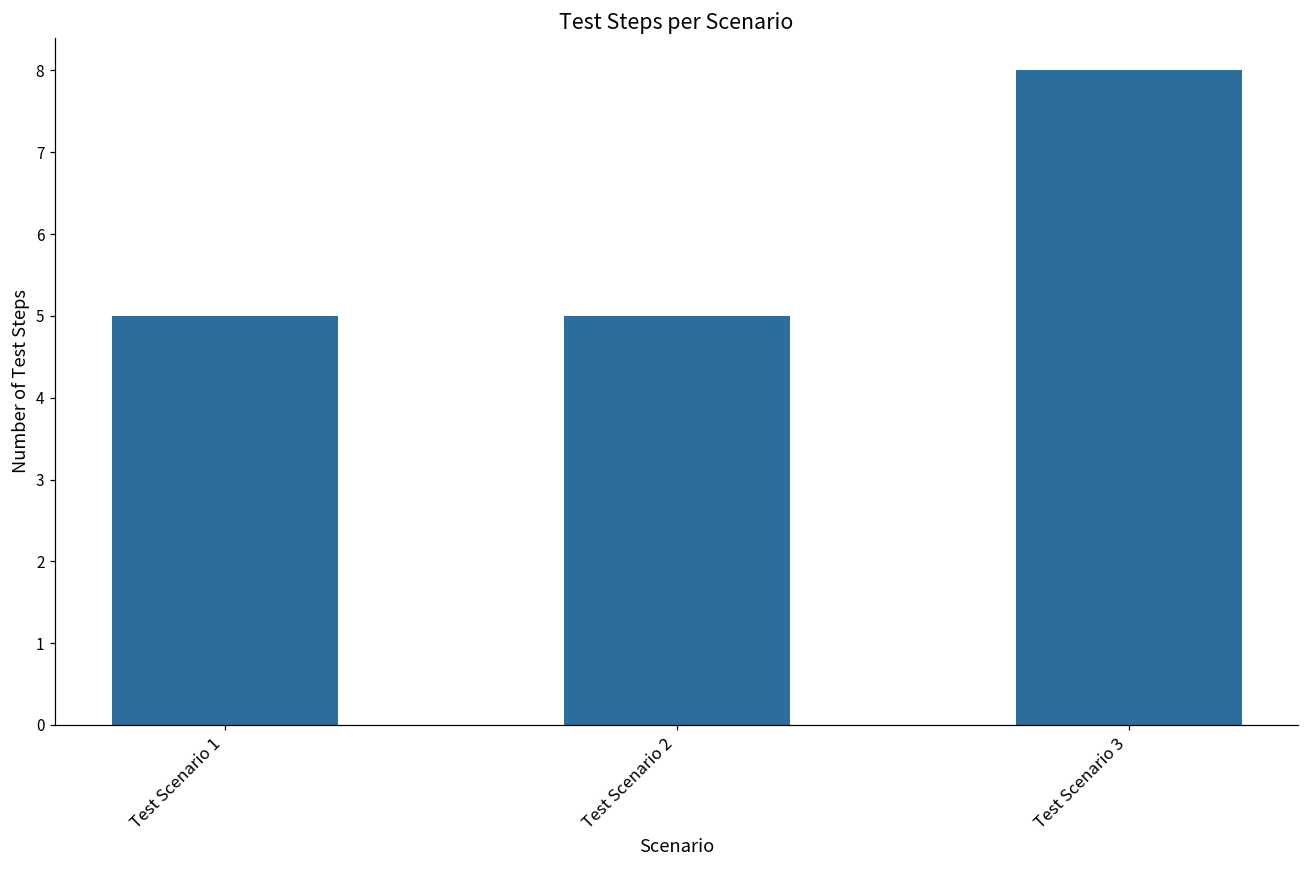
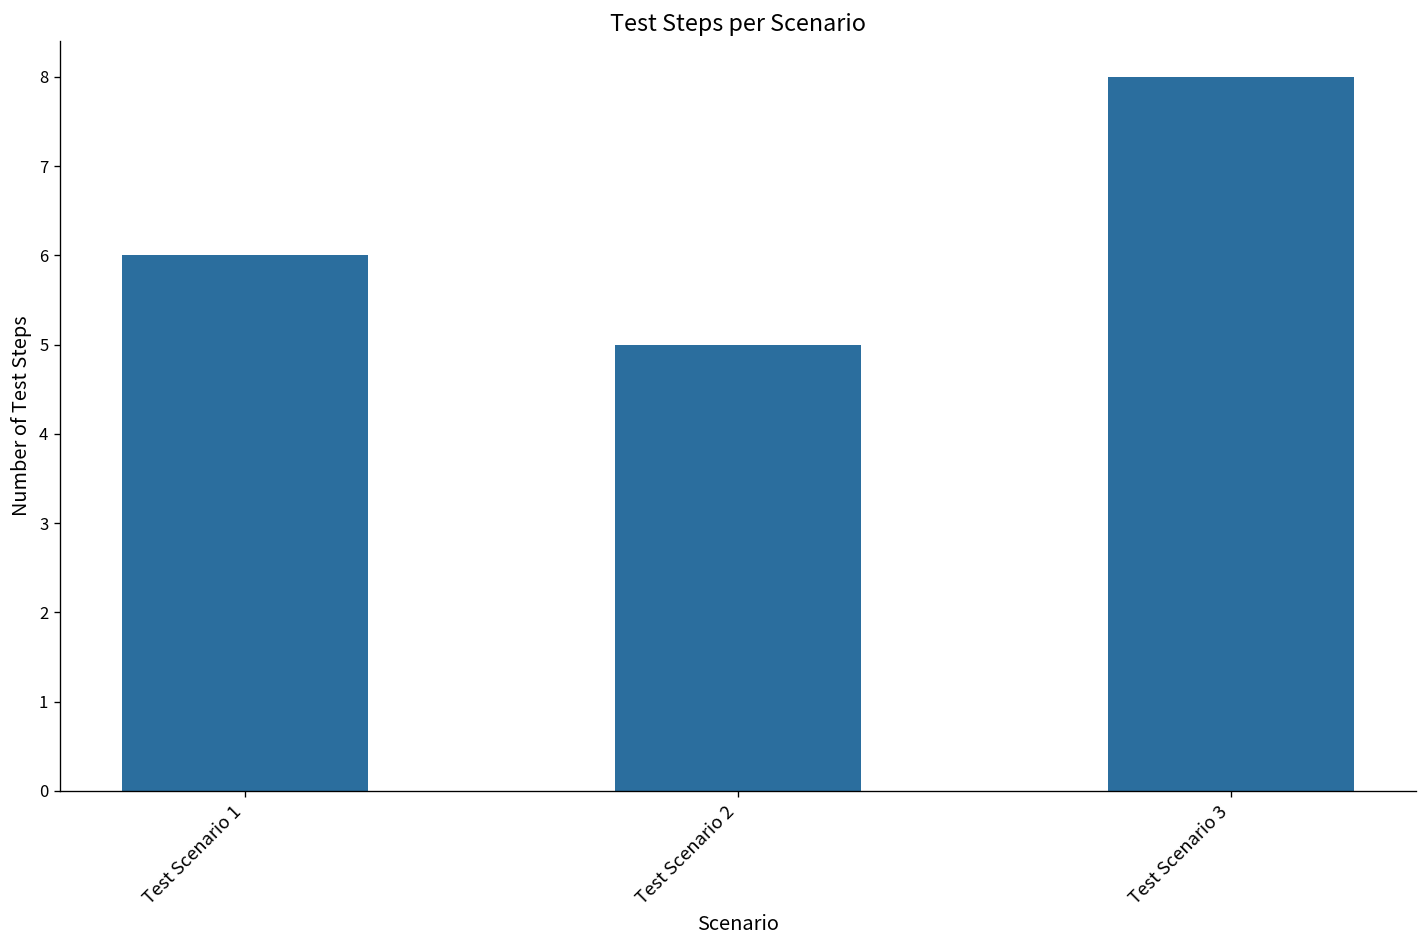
  {
-   "Test Scenario 1": 5,
+   "Test Scenario 1": 6,
    "Test Scenario 2": 5,
    "Test Scenario 3": 8
  }
